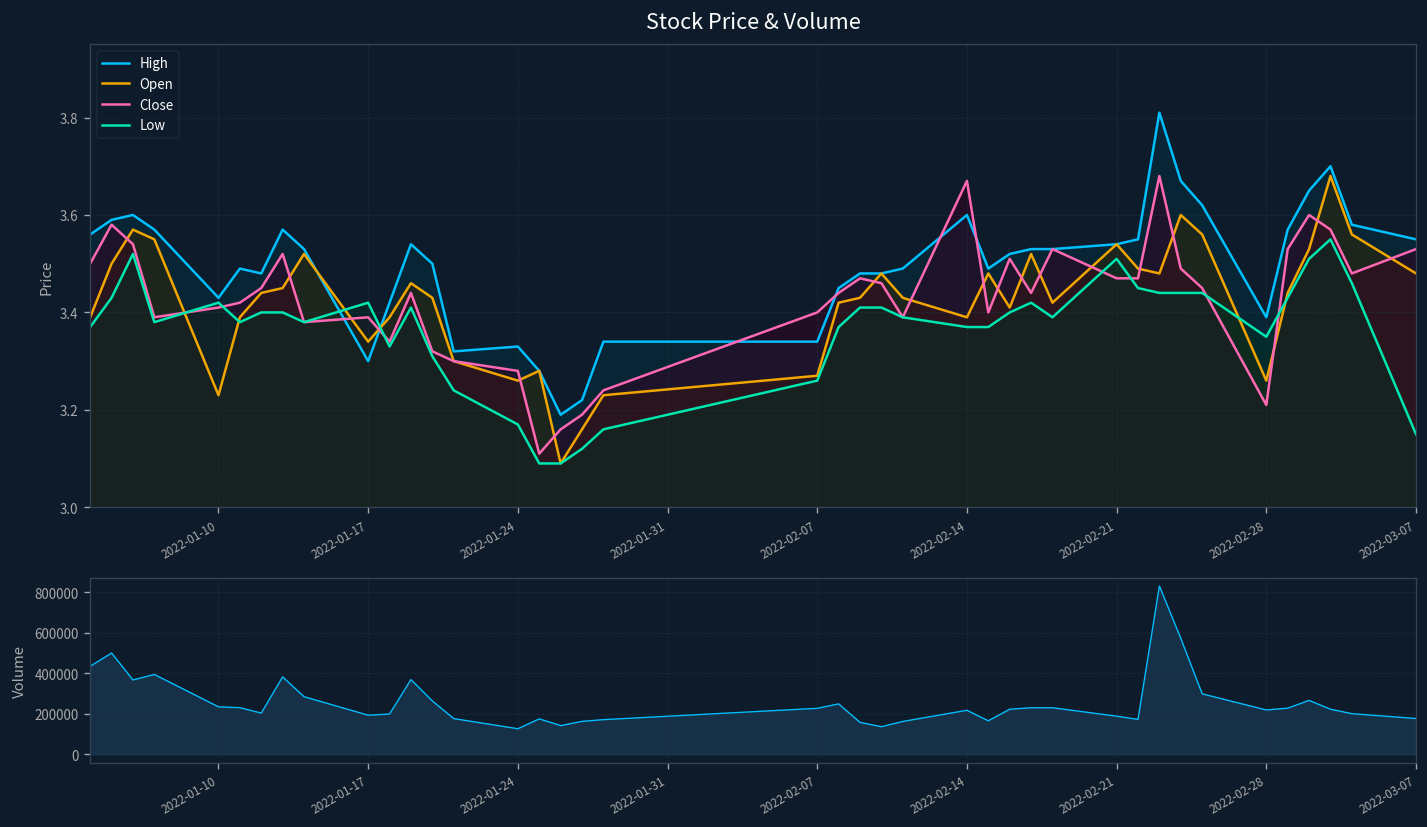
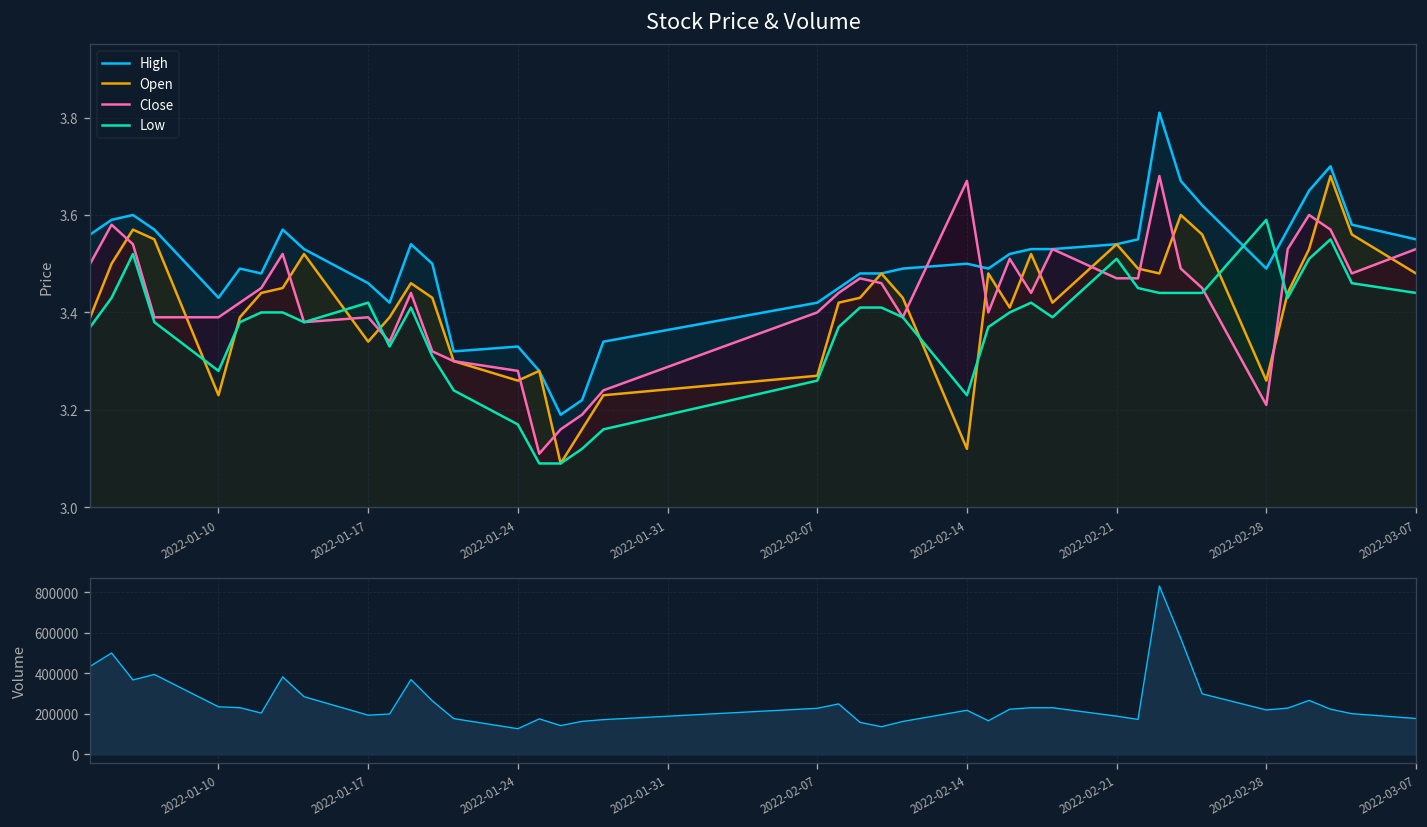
  {
    "Stock Price & Volume": {
      "High": {
        "2022-01-10": 3.43,
-       "2022-01-17": 3.30,
+       "2022-01-17": 3.46,
        "2022-01-24": 3.33,
-       "2022-02-07": 3.34,
-       "2022-02-14": 3.6,
-       "2022-02-28": 3.39,
+       "2022-02-07": 3.42,
+       "2022-02-14": 3.5,
+       "2022-02-28": 3.49,
        "2022-03-07": 3.55
      },
      "Open": {
        "2022-01-10": 3.23,
        "2022-01-17": 3.34,
        "2022-01-24": 3.26,
        "2022-02-07": 3.27,
-       "2022-02-14": 3.39,
+       "2022-02-14": 3.12,
        "2022-02-28": 3.26,
        "2022-03-07": 3.48
      },
      "Close": {
-       "2022-01-10": 3.41,
+       "2022-01-10": 3.39,
        "2022-01-17": 3.39,
        "2022-01-24": 3.28,
        "2022-02-07": 3.40,
        "2022-02-14": 3.67,
        "2022-02-21": 3.47,
        "2022-02-28": 3.21,
        "2022-03-07": 3.53
      },
      "Low": {
-       "2022-01-10": 3.42,
+       "2022-01-10": 3.28,
        "2022-01-17": 3.42,
        "2022-01-24": 3.17,
        "2022-02-07": 3.26,
-       "2022-02-14": 3.37,
+       "2022-02-14": 3.23,
        "2022-02-21": 3.51,
-       "2022-02-28": 3.35,
-       "2022-03-07": 3.15
+       "2022-02-28": 3.59,
+       "2022-03-07": 3.44
      }
    }
  }
